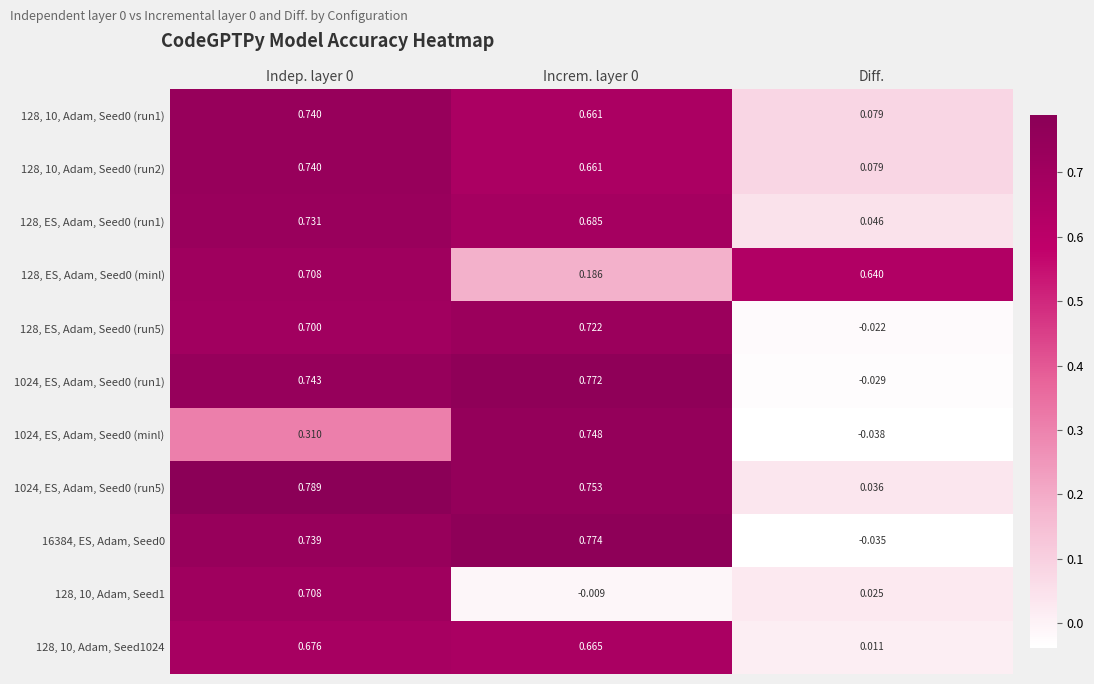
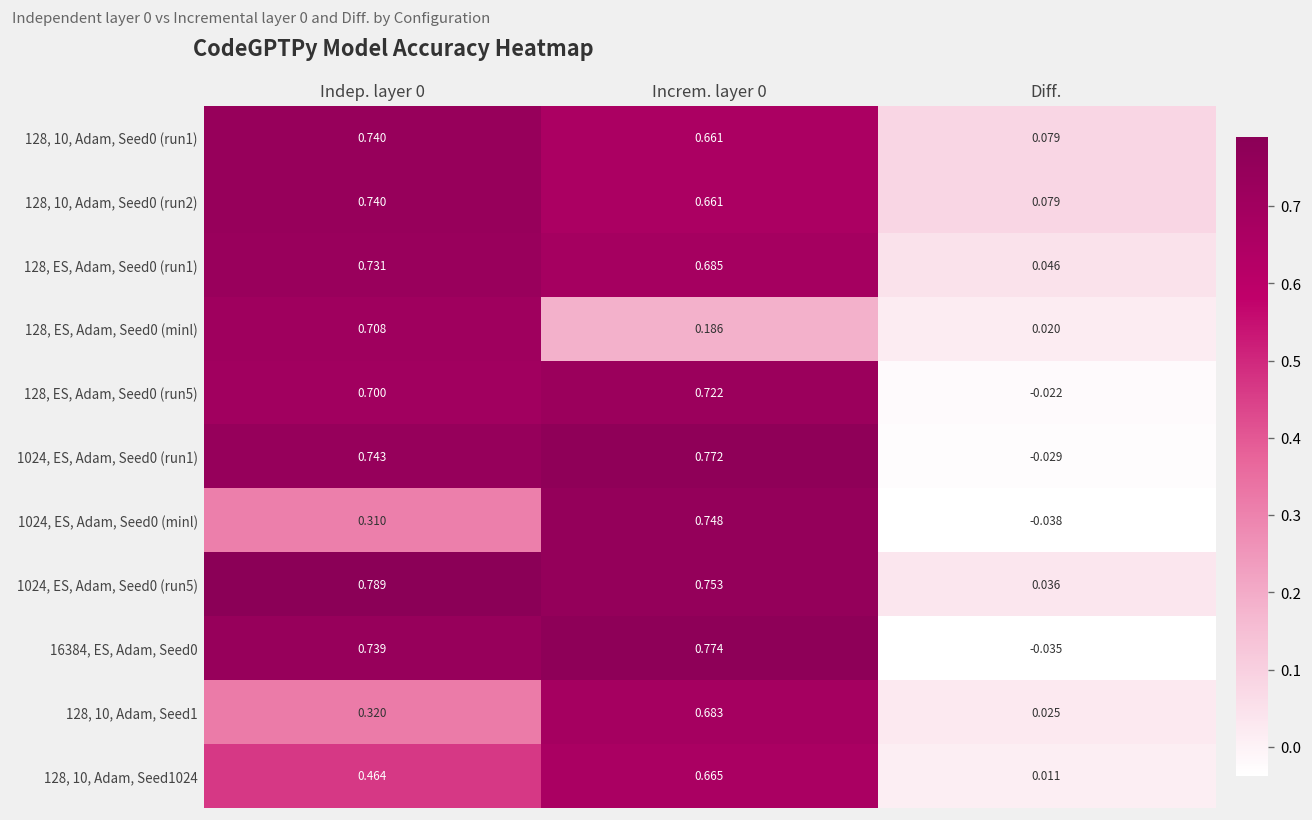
  {
    "128, 10, Adam, Seed0 (run1)": {
      "Indep. layer 0": 0.740,
      "Increm. layer 0": 0.661,
      "Diff.": 0.079
    },
    "128, 10, Adam, Seed0 (run2)": {
      "Indep. layer 0": 0.740,
      "Increm. layer 0": 0.661,
      "Diff.": 0.079
    },
    "128, ES, Adam, Seed0 (run1)": {
      "Indep. layer 0": 0.731,
      "Increm. layer 0": 0.685,
      "Diff.": 0.046
    },
    "128, ES, Adam, Seed0 (minl)": {
      "Indep. layer 0": 0.708,
      "Increm. layer 0": 0.186,
-     "Diff.": 0.640
+     "Diff.": 0.020
    },
    "128, ES, Adam, Seed0 (run5)": {
      "Indep. layer 0": 0.700,
      "Increm. layer 0": 0.722,
      "Diff.": -0.022
    },
    "1024, ES, Adam, Seed0 (run1)": {
      "Indep. layer 0": 0.743,
      "Increm. layer 0": 0.772,
      "Diff.": -0.029
    },
    "1024, ES, Adam, Seed0 (minl)": {
      "Indep. layer 0": 0.310,
      "Increm. layer 0": 0.748,
      "Diff.": -0.038
    },
    "1024, ES, Adam, Seed0 (run5)": {
      "Indep. layer 0": 0.789,
      "Increm. layer 0": 0.753,
      "Diff.": 0.036
    },
    "16384, ES, Adam, Seed0": {
      "Indep. layer 0": 0.739,
      "Increm. layer 0": 0.774,
      "Diff.": -0.035
    },
    "128, 10, Adam, Seed1": {
-     "Indep. layer 0": 0.708,
-     "Increm. layer 0": -0.009,
+     "Indep. layer 0": 0.320,
+     "Increm. layer 0": 0.683,
      "Diff.": 0.025
    },
    "128, 10, Adam, Seed1024": {
-     "Indep. layer 0": 0.676,
+     "Indep. layer 0": 0.464,
      "Increm. layer 0": 0.665,
      "Diff.": 0.011
    }
  }
